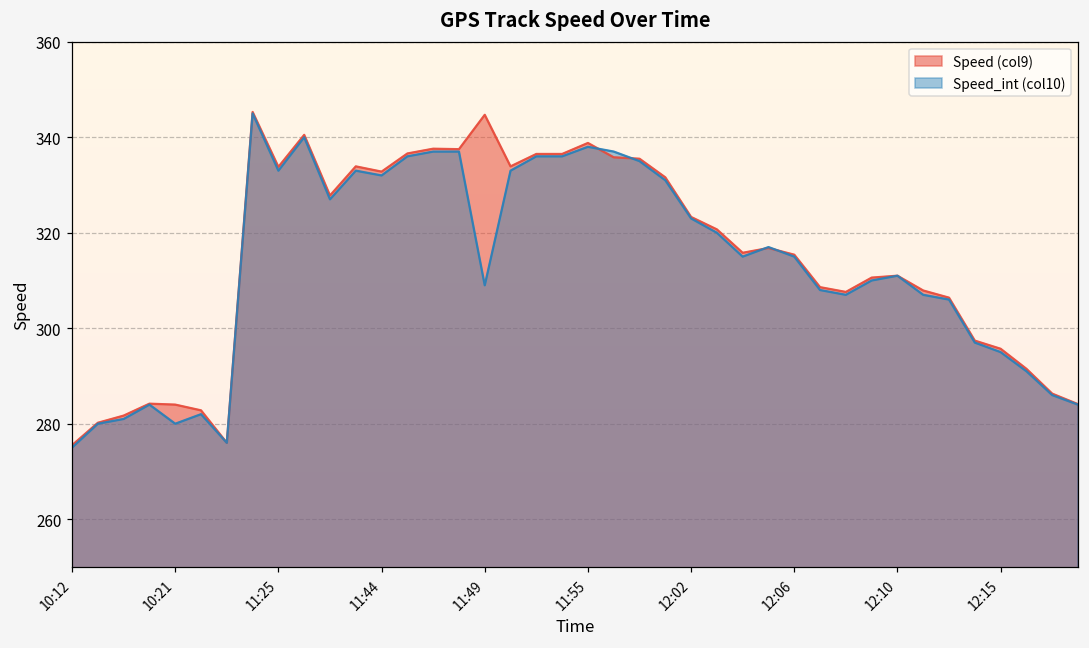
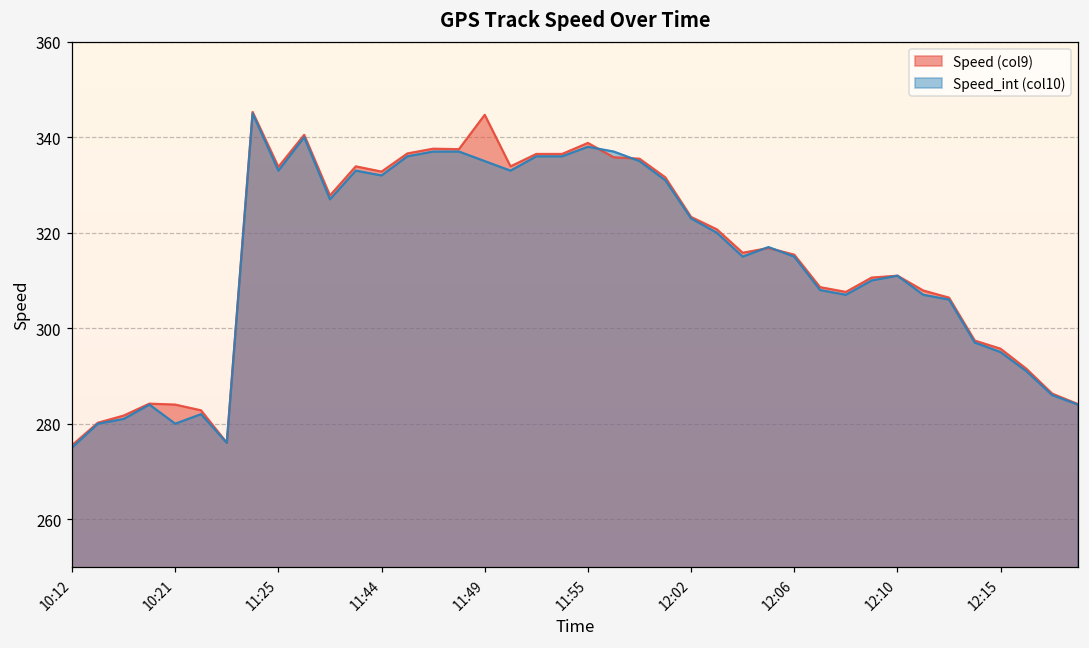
  {
    "Speed (col9)": {
      "10:21": 284,
      "11:25": 334,
      "11:44": 333,
      "11:49": 345,
      "11:55": 339
    },
    "Speed_int (col10)": {
      "10:21": 280,
      "11:25": 333,
      "11:44": 332,
-     "11:49": 309,
+     "11:49": 335,
      "11:55": 338
    }
  }
